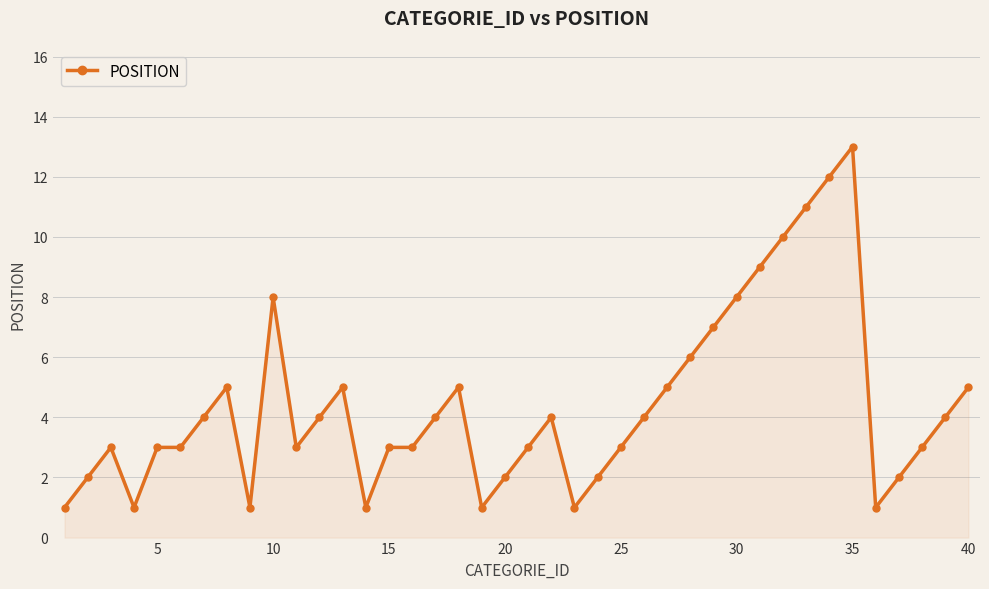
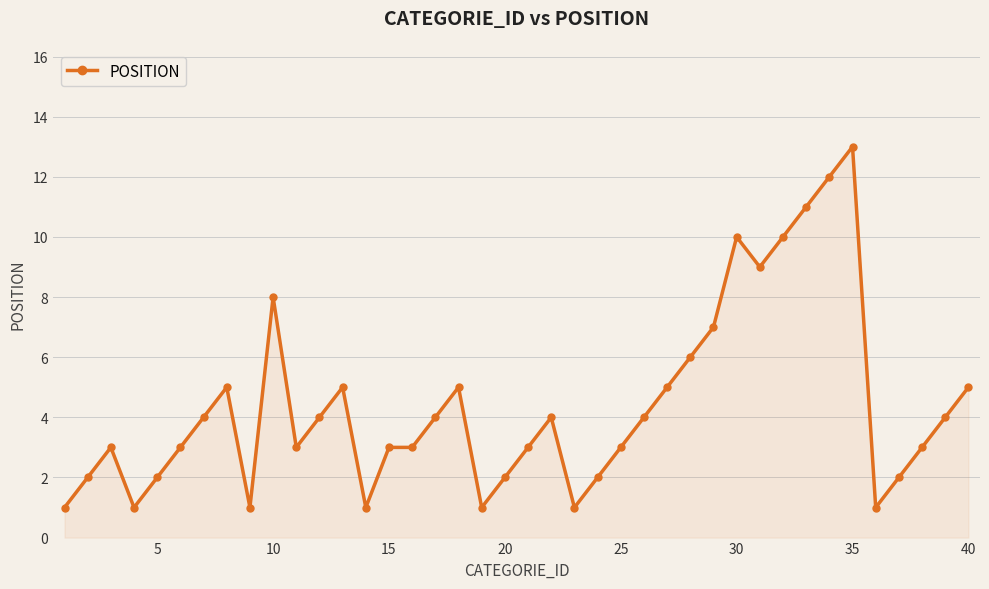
  {
-   "5": 3,
+   "5": 2,
    "10": 8,
    "15": 3,
    "20": 2,
    "25": 3,
-   "30": 8,
+   "30": 10,
    "35": 13,
    "40": 5
  }
